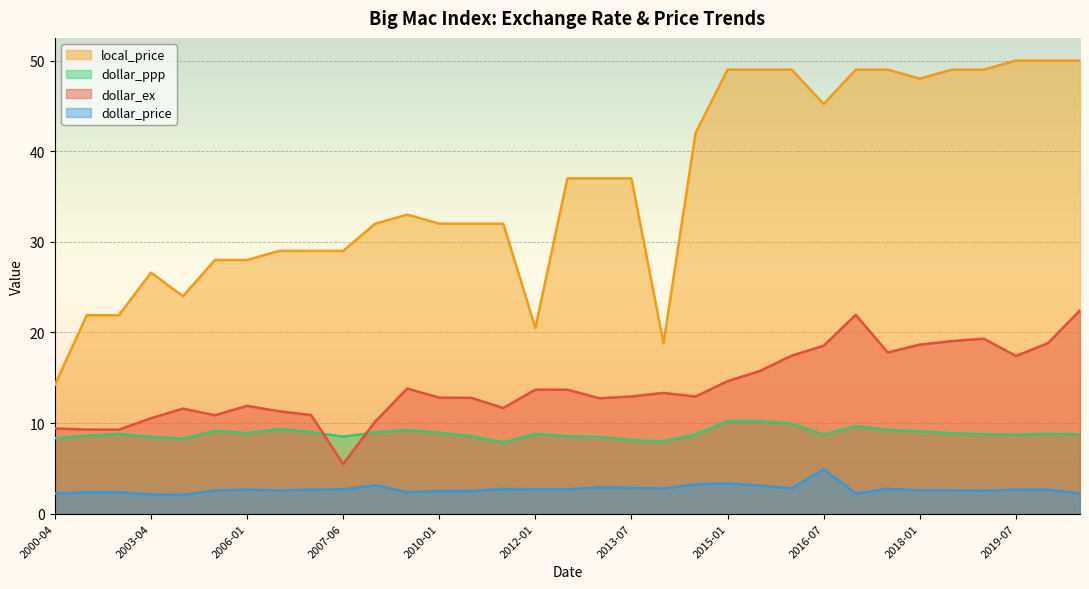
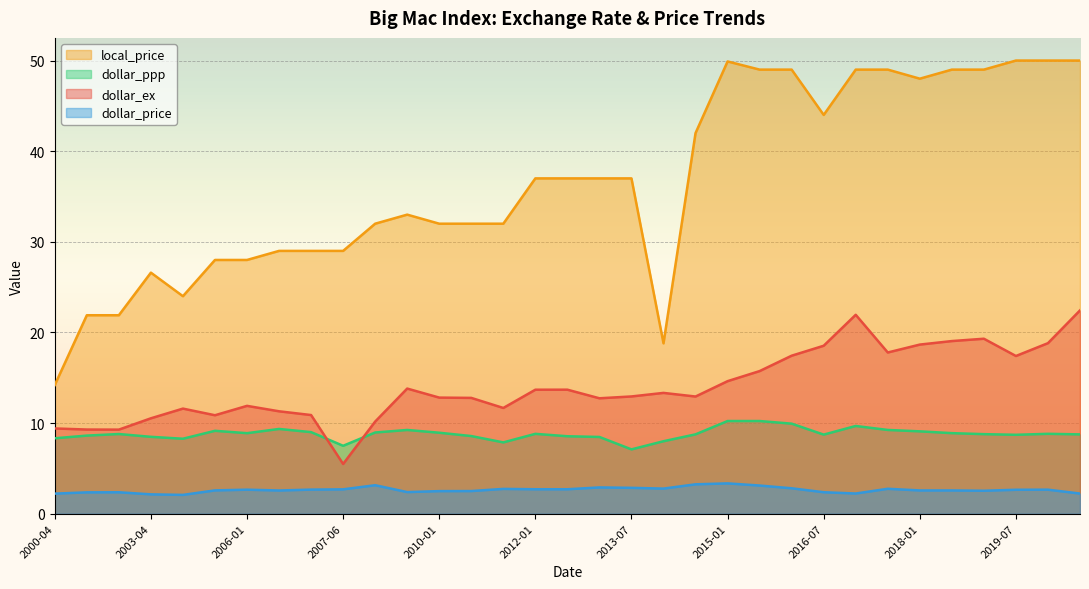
  {
    "local_price": {
      "2000-04": 14,
      "2003-04": 27,
      "2006-01": 28,
      "2007-06": 29,
      "2010-01": 32,
-     "2012-01": 21,
+     "2012-01": 37,
      "2013-07": 37,
-     "2015-01": 49,
-     "2016-07": 45,
+     "2015-01": 50,
+     "2016-07": 44,
      "2018-01": 48,
      "2019-07": 50
    },
    "dollar_ppp": {
      "2000-04": 8,
      "2003-04": 8,
      "2006-01": 9,
-     "2007-06": 9,
+     "2007-06": 7,
      "2010-01": 9,
      "2012-01": 9,
-     "2013-07": 8,
+     "2013-07": 7,
      "2015-01": 10,
      "2016-07": 9,
      "2018-01": 9,
      "2019-07": 9
    },
    "dollar_ex": {
      "2000-04": 9,
      "2003-04": 11,
      "2006-01": 12,
      "2007-06": 5,
      "2010-01": 13,
      "2012-01": 14,
      "2013-07": 13,
      "2015-01": 15,
      "2016-07": 19,
      "2018-01": 19,
      "2019-07": 17
    },
    "dollar_price": {
      "2000-04": 2,
      "2003-04": 2,
      "2006-01": 3,
      "2007-06": 3,
      "2010-01": 2,
      "2012-01": 3,
      "2013-07": 3,
      "2015-01": 3,
-     "2016-07": 5,
+     "2016-07": 2,
      "2018-01": 3,
      "2019-07": 3
    }
  }
